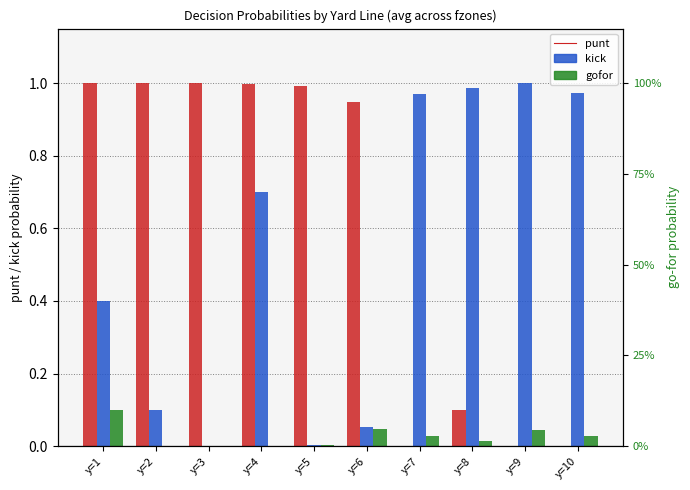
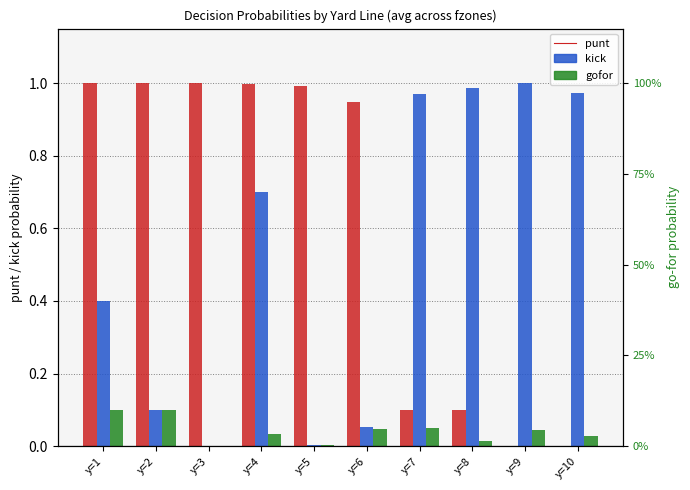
  {
    "punt": {
      "y=1": 1.0,
      "y=2": 1.0,
      "y=3": 1.0,
      "y=4": 1.0,
      "y=5": 0.99,
      "y=6": 0.95,
-     "y=7": 0.0,
+     "y=7": 0.1,
      "y=8": 0.1,
      "y=9": 0.0,
      "y=10": 0.0
    },
    "kick": {
      "y=1": 0.40,
      "y=2": 0.10,
      "y=3": 0.00,
      "y=4": 0.70,
      "y=6": 0.05,
      "y=7": 0.97,
      "y=8": 0.99,
      "y=9": 1.00,
      "y=10": 0.97
    },
    "gofor": {
      "y=1": 0.10,
-     "y=2": 0.0,
+     "y=2": 0.1,
      "y=3": 0.00,
-     "y=4": 0.00,
+     "y=4": 0.03,
      "y=6": 0.05,
-     "y=7": 0.03,
+     "y=7": 0.05,
      "y=8": 0.01,
      "y=9": 0.05,
      "y=10": 0.03
    }
  }
